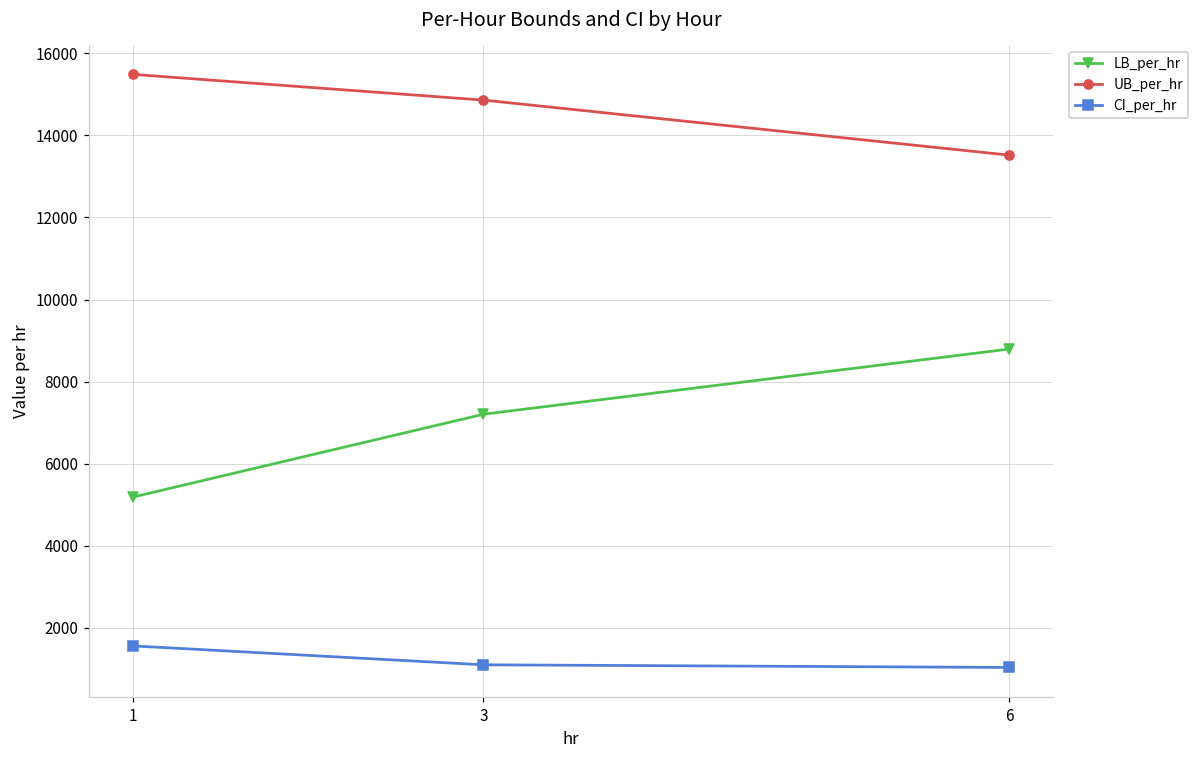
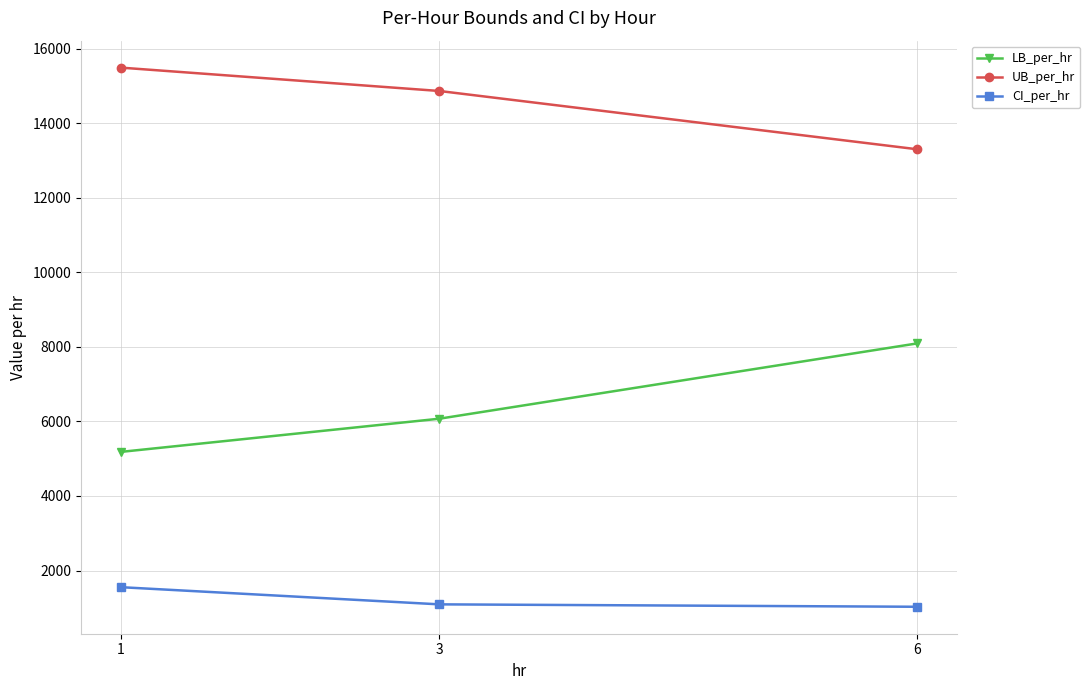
  {
    "LB_per_hr": {
      "1": 5200,
-     "3": 7200,
-     "6": 8800
+     "3": 6100,
+     "6": 8100
    },
    "UB_per_hr": {
      "1": 15500,
      "3": 14900,
-     "6": 13500
+     "6": 13300
    },
    "CI_per_hr": {
      "1": 1600,
      "3": 1100,
      "6": 1000
    }
  }
